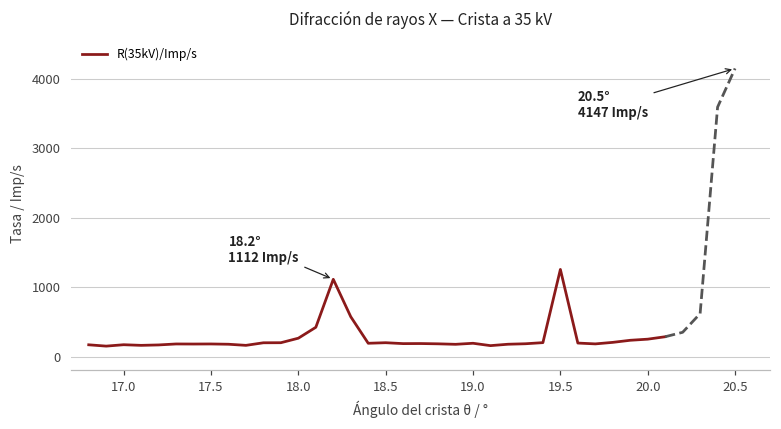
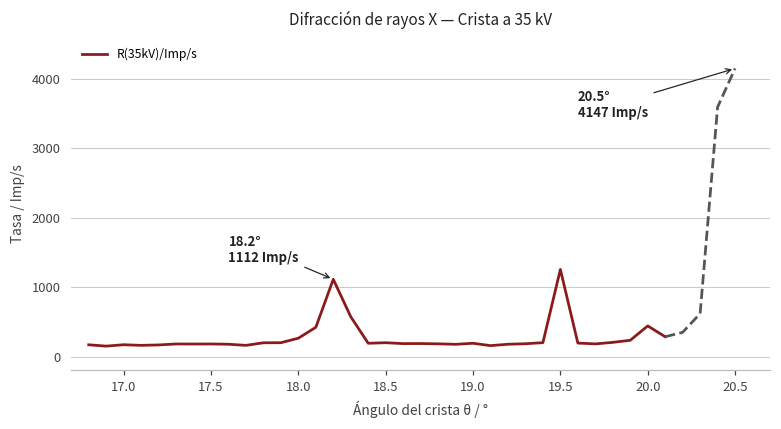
  {
    "R(35kV)/Imp/s": {
      "17.0": 200,
      "17.5": 200,
      "18.0": 300,
      "18.5": 200,
      "19.0": 200,
      "19.5": 1300,
-     "20.0": 300
+     "20.0": 400
    }
  }
